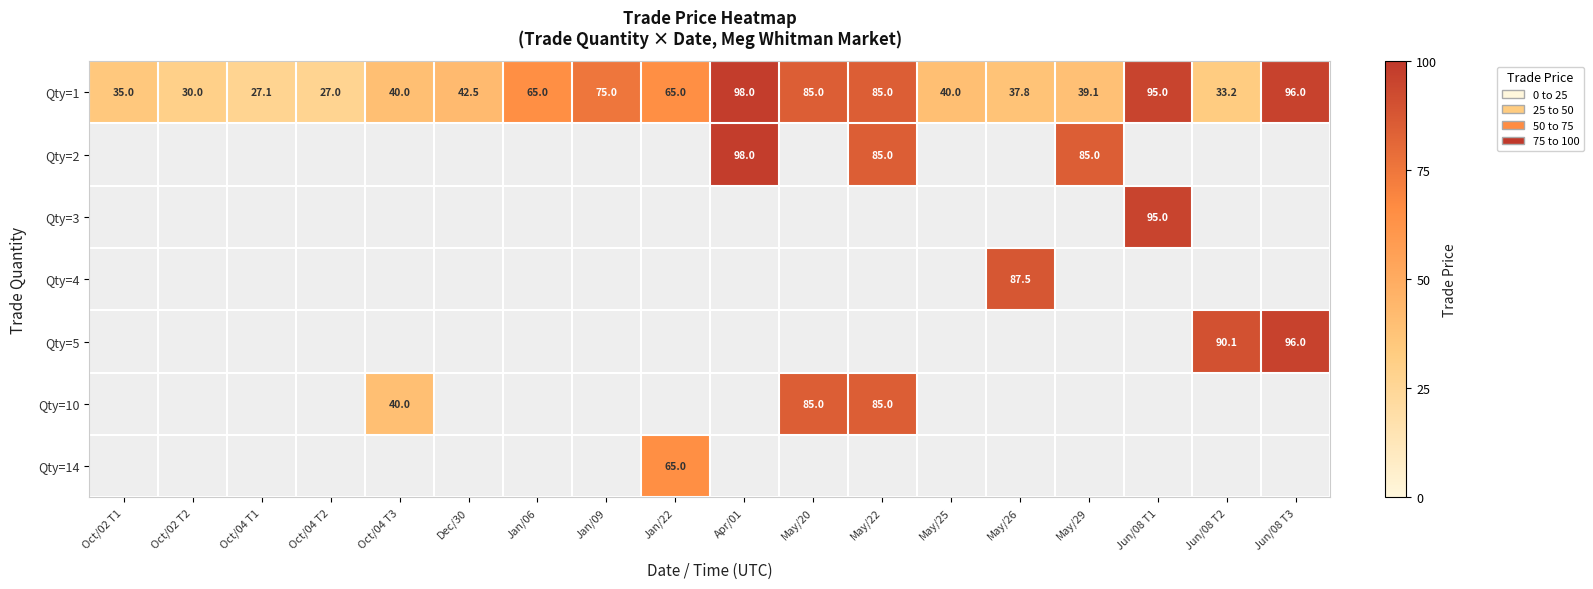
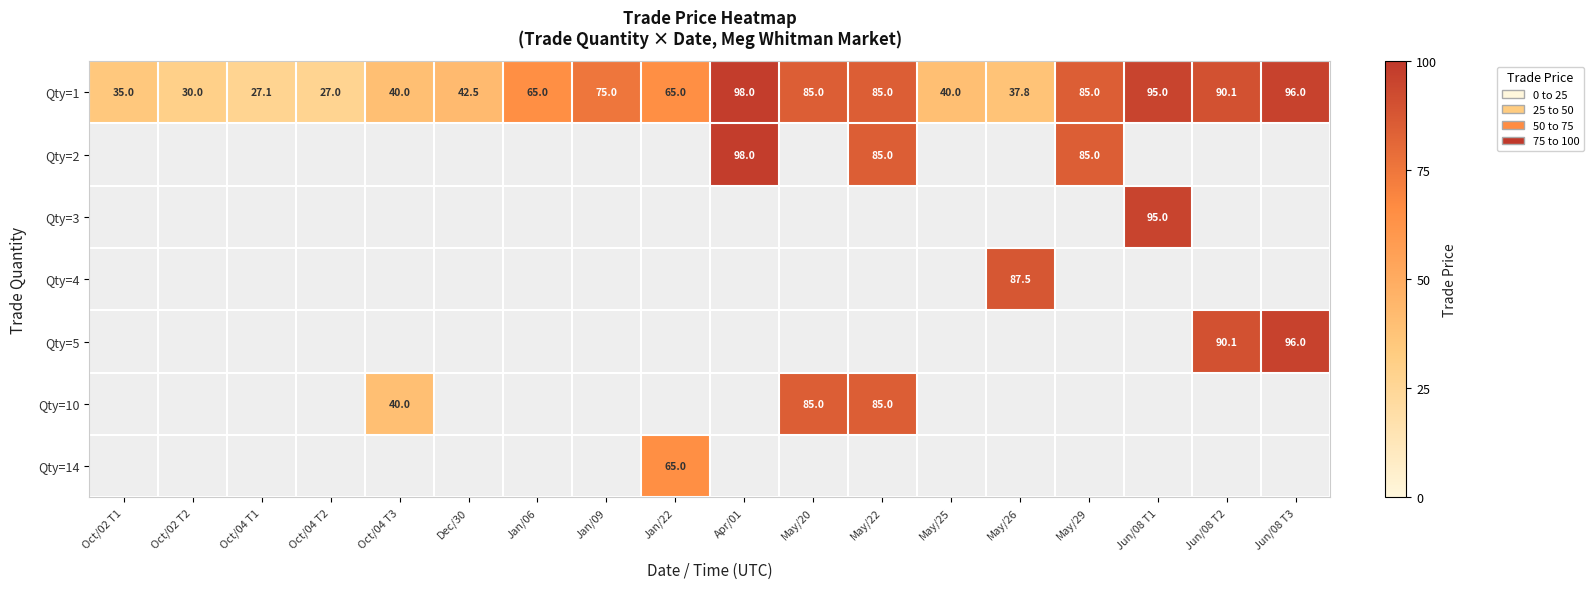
  {
    "Qty=1": {
      "Oct/02 T1": 35.0,
      "Oct/02 T2": 30.0,
      "Oct/04 T1": 27.1,
      "Oct/04 T2": 27.0,
      "Oct/04 T3": 40.0,
      "Dec/30": 42.5,
      "Jan/06": 65.0,
      "Jan/09": 75.0,
      "Jan/22": 65.0,
      "Apr/01": 98.0,
      "May/20": 85.0,
      "May/22": 85.0,
      "May/25": 40.0,
      "May/26": 37.8,
-     "May/29": 39.1,
+     "May/29": 85.0,
      "Jun/08 T1": 95.0,
-     "Jun/08 T2": 33.2,
+     "Jun/08 T2": 90.1,
      "Jun/08 T3": 96.0
    },
    "Qty=2": {
      "Apr/01": 98.0,
      "May/22": 85.0,
      "May/29": 85.0
    },
    "Qty=3": {
      "Jun/08 T1": 95.0
    },
    "Qty=4": {
      "May/26": 87.5
    },
    "Qty=5": {
      "Jun/08 T2": 90.1,
      "Jun/08 T3": 96.0
    },
    "Qty=10": {
      "Oct/04 T3": 40.0,
      "May/20": 85.0,
      "May/22": 85.0
    },
    "Qty=14": {
      "Jan/22": 65.0
    }
  }
